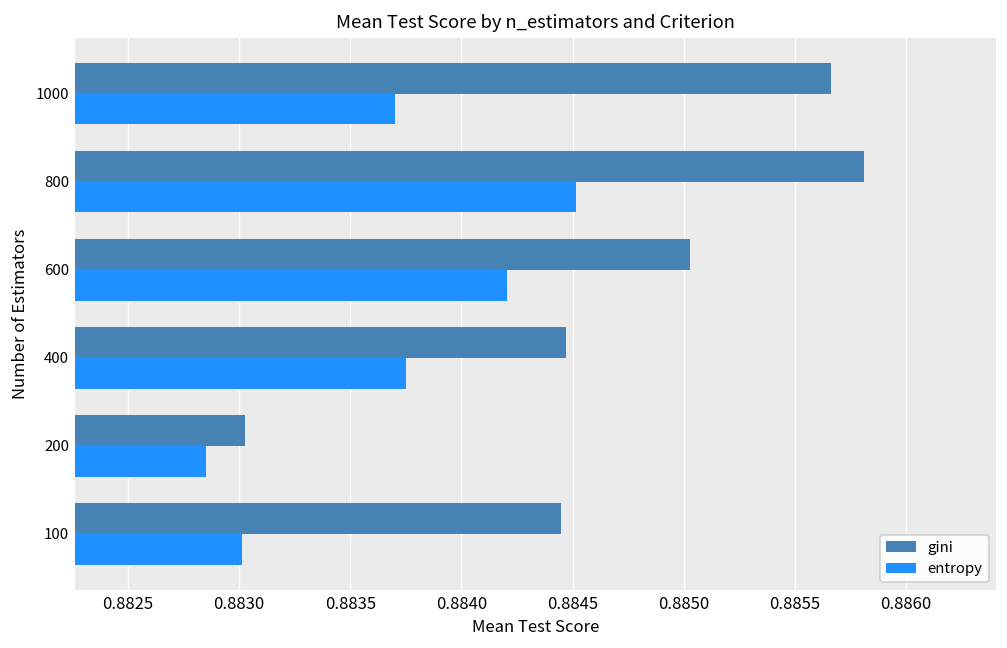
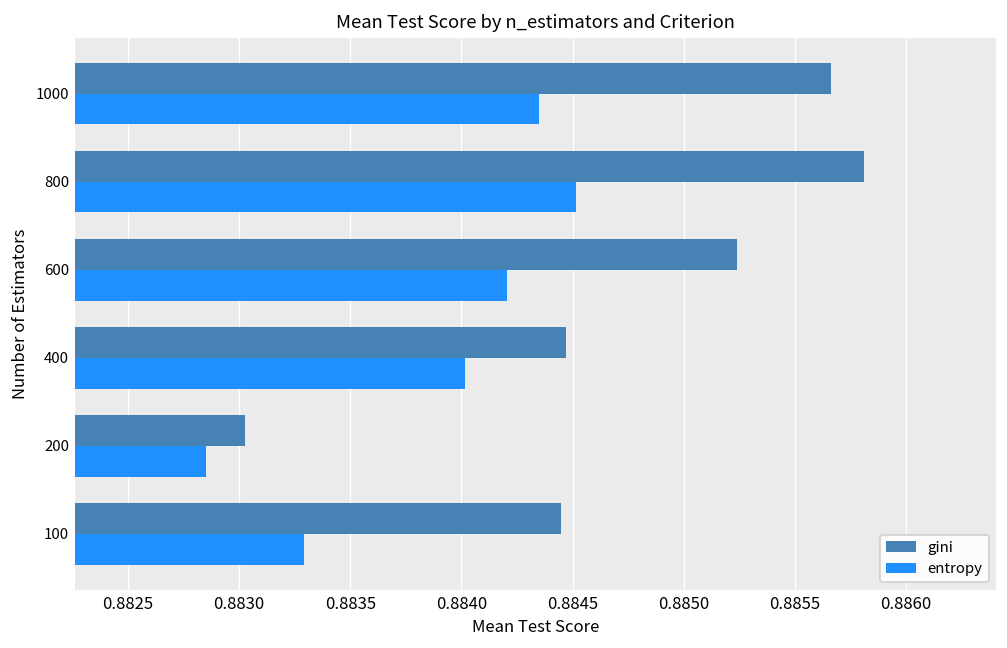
  {
    "gini": {
      "1000": 0.88566,
      "800": 0.88581,
-     "600": 0.88503,
+     "600": 0.88524,
      "400": 0.88447,
      "200": 0.88303,
      "100": 0.88445
    },
    "entropy": {
-     "1000": 0.88370,
+     "1000": 0.88435,
      "800": 0.88452,
      "600": 0.88421,
-     "400": 0.88375,
+     "400": 0.88402,
      "200": 0.88285,
-     "100": 0.88301
+     "100": 0.88329
    }
  }
